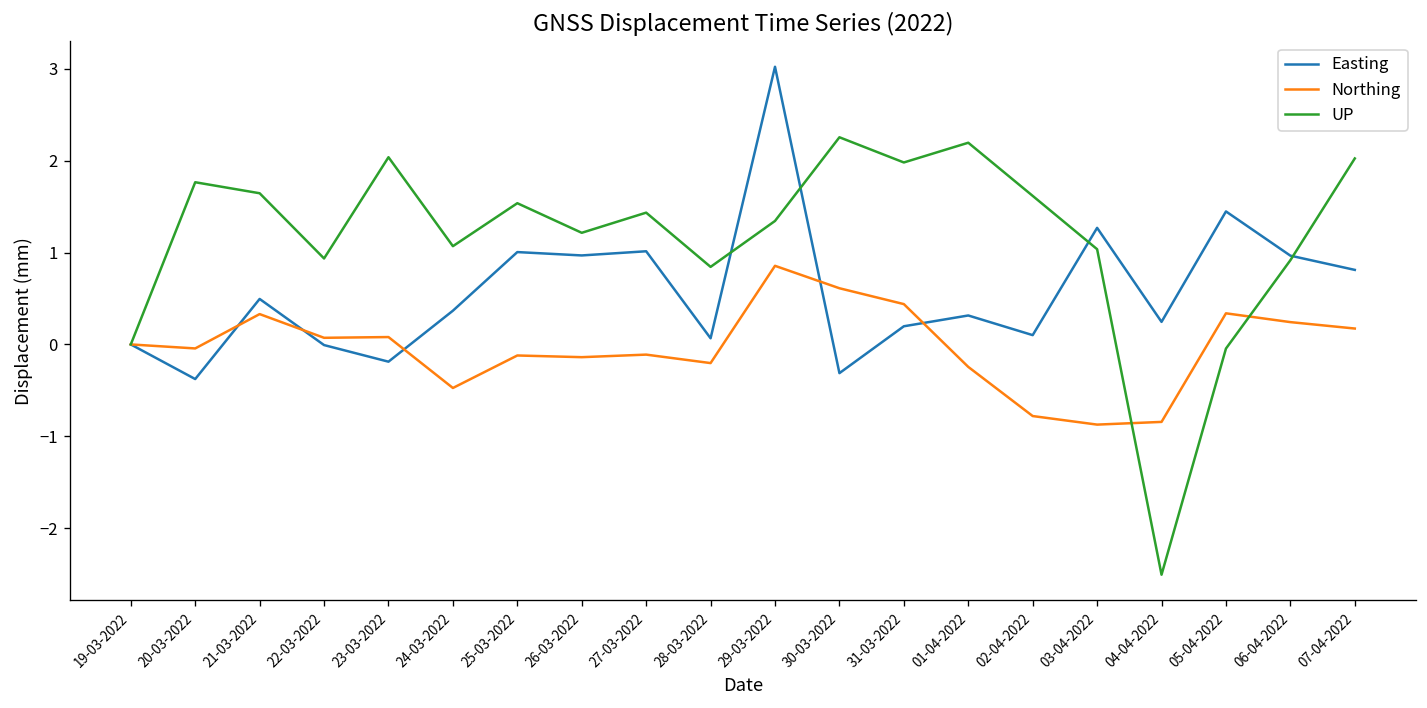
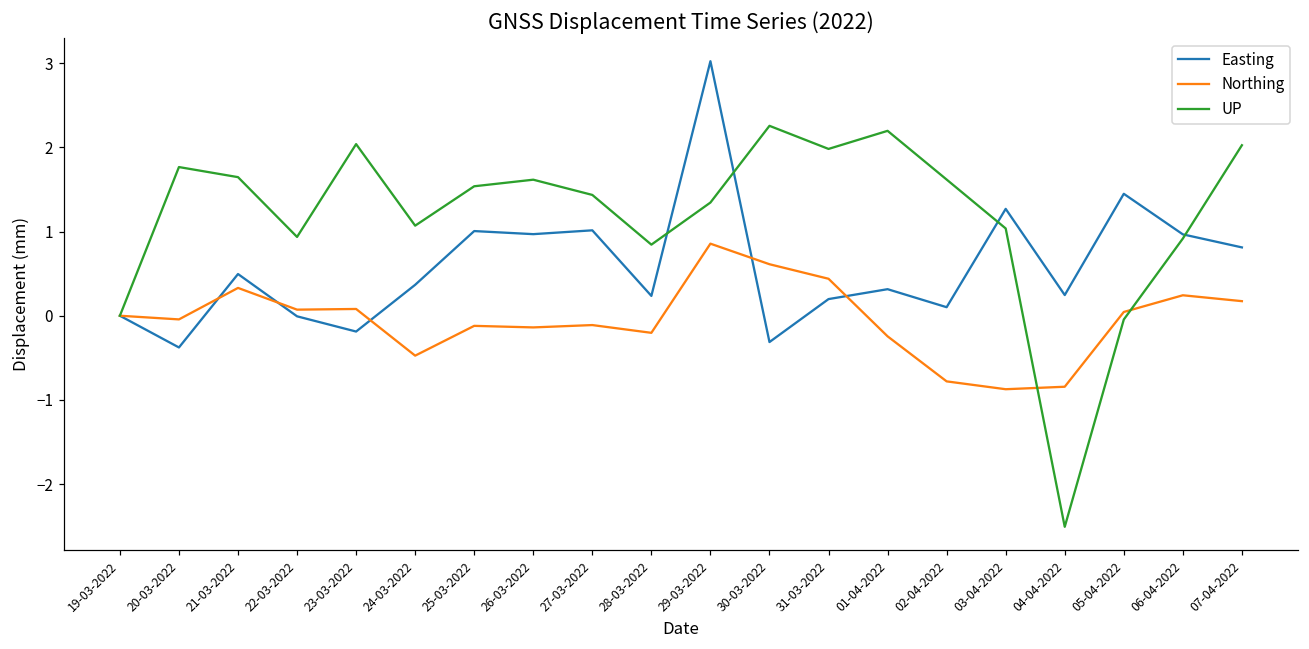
  {
    "Easting": {
      "20-03-2022": -0.4,
      "21-03-2022": 0.5,
      "22-03-2022": 0.0,
      "23-03-2022": -0.2,
      "24-03-2022": 0.4,
      "25-03-2022": 1.0,
      "26-03-2022": 1.0,
      "27-03-2022": 1.0,
-     "28-03-2022": 0.1,
+     "28-03-2022": 0.2,
      "29-03-2022": 3.0,
      "30-03-2022": -0.3,
      "31-03-2022": 0.2,
      "01-04-2022": 0.3,
      "02-04-2022": 0.1,
      "03-04-2022": 1.3,
      "04-04-2022": 0.2,
      "05-04-2022": 1.4,
      "06-04-2022": 1.0,
      "07-04-2022": 0.8
    },
    "Northing": {
      "20-03-2022": 0.0,
      "21-03-2022": 0.3,
      "22-03-2022": 0.1,
      "23-03-2022": 0.1,
      "24-03-2022": -0.5,
      "25-03-2022": -0.1,
      "26-03-2022": -0.1,
      "27-03-2022": -0.1,
      "28-03-2022": -0.2,
      "29-03-2022": 0.9,
      "30-03-2022": 0.6,
      "31-03-2022": 0.4,
      "01-04-2022": -0.2,
      "02-04-2022": -0.8,
      "03-04-2022": -0.9,
      "04-04-2022": -0.8,
-     "05-04-2022": 0.3,
+     "05-04-2022": 0.0,
      "06-04-2022": 0.2,
      "07-04-2022": 0.2
    },
    "UP": {
      "20-03-2022": 1.8,
      "21-03-2022": 1.6,
      "22-03-2022": 0.9,
      "23-03-2022": 2.0,
      "24-03-2022": 1.1,
      "25-03-2022": 1.5,
-     "26-03-2022": 1.2,
+     "26-03-2022": 1.6,
      "27-03-2022": 1.4,
      "28-03-2022": 0.8,
      "29-03-2022": 1.3,
      "30-03-2022": 2.3,
      "31-03-2022": 2.0,
      "01-04-2022": 2.2,
      "02-04-2022": 1.6,
      "03-04-2022": 1.0,
      "04-04-2022": -2.5,
      "05-04-2022": 0.0,
      "06-04-2022": 0.9,
      "07-04-2022": 2.0
    }
  }
